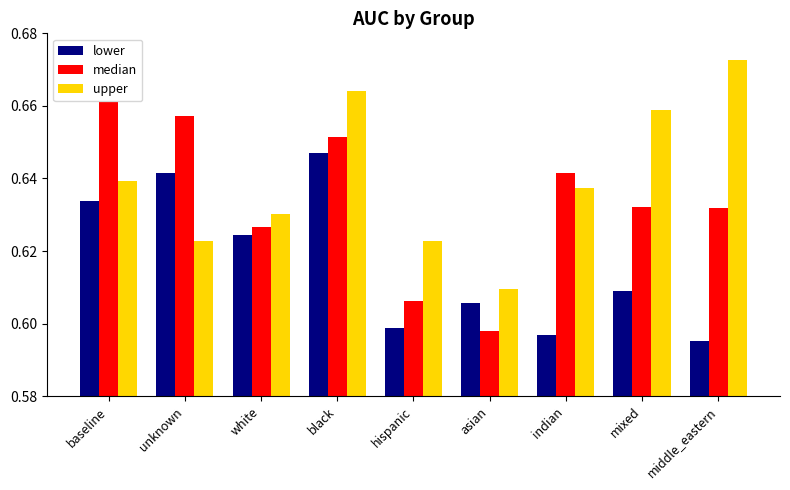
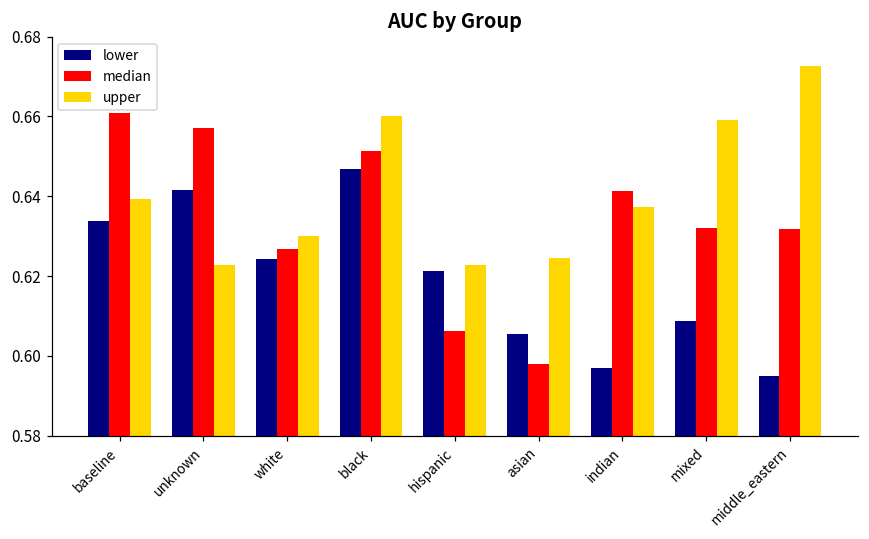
  {
    "lower": {
      "baseline": 0.634,
      "unknown": 0.642,
      "white": 0.624,
      "black": 0.647,
-     "hispanic": 0.599,
+     "hispanic": 0.621,
      "asian": 0.606,
      "indian": 0.597,
      "mixed": 0.609,
      "middle_eastern": 0.595
    },
    "median": {
      "baseline": 0.661,
      "unknown": 0.657,
      "white": 0.627,
      "black": 0.651,
      "hispanic": 0.606,
      "asian": 0.598,
      "indian": 0.641,
      "mixed": 0.632,
      "middle_eastern": 0.632
    },
    "upper": {
      "baseline": 0.639,
      "unknown": 0.623,
      "white": 0.630,
-     "black": 0.664,
+     "black": 0.660,
      "hispanic": 0.623,
-     "asian": 0.610,
+     "asian": 0.625,
      "indian": 0.637,
      "mixed": 0.659,
      "middle_eastern": 0.673
    }
  }
